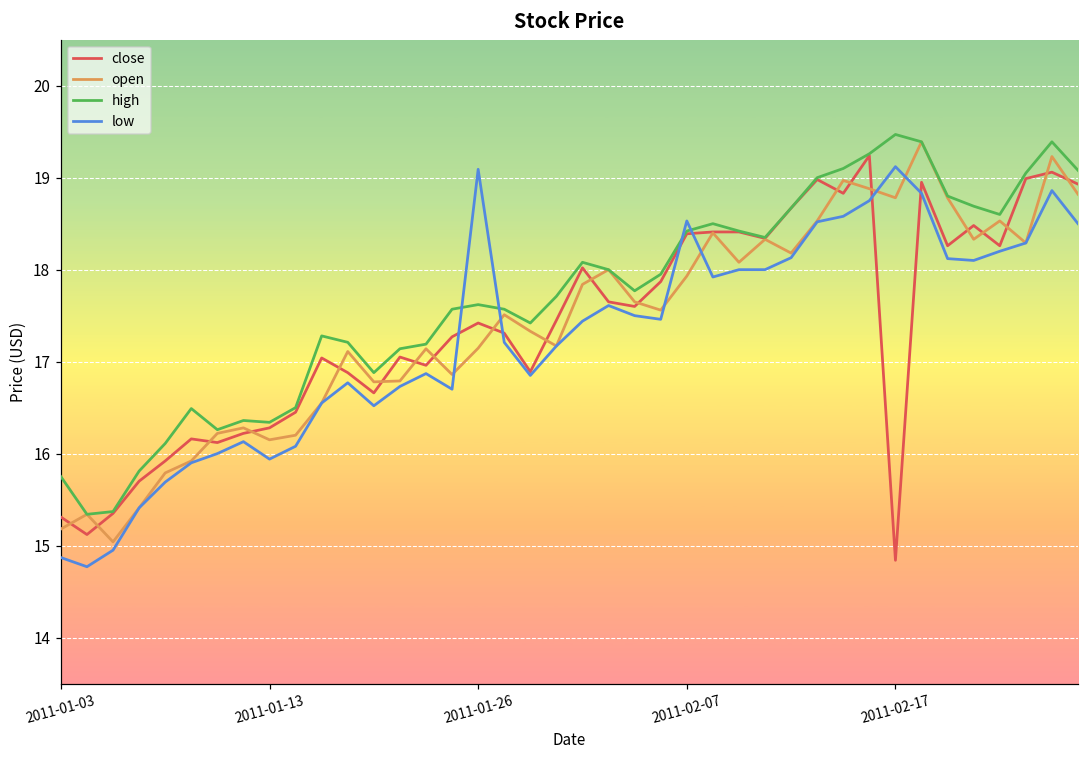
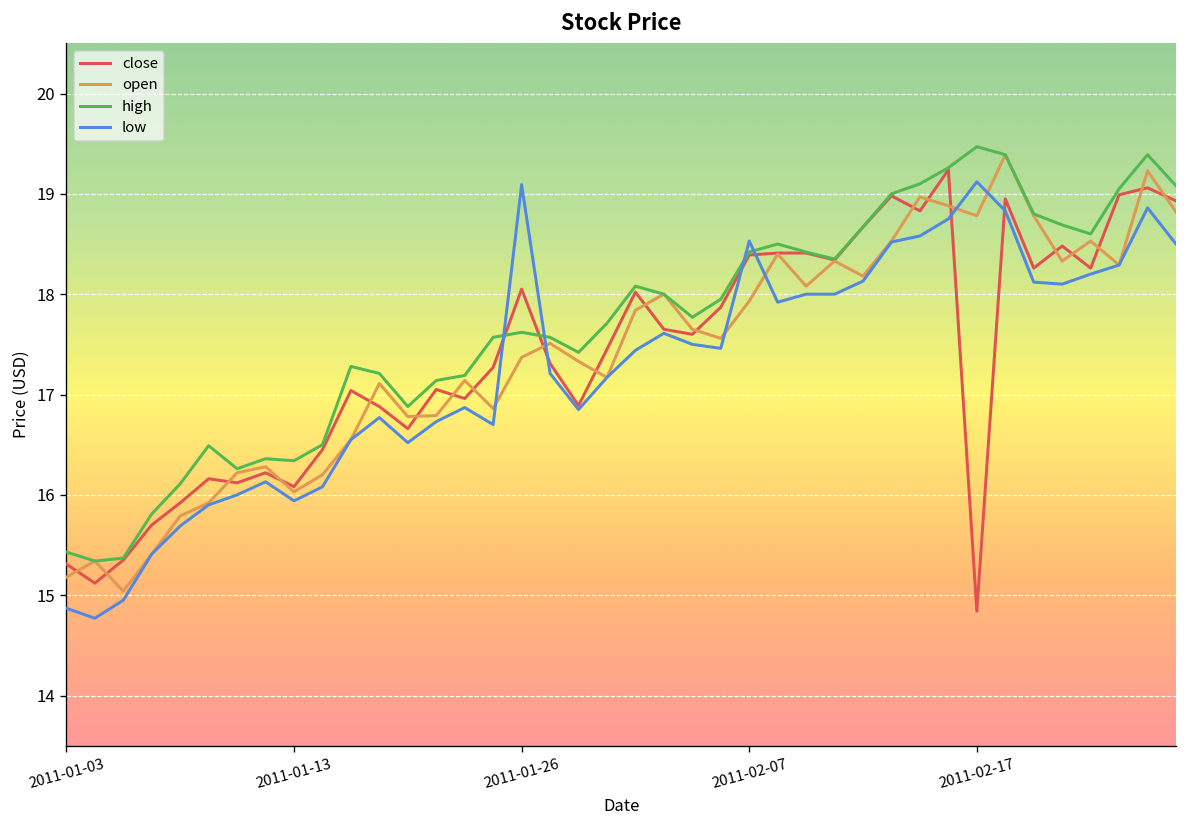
  {
    "close": {
      "2011-01-03": 15.3,
-     "2011-01-13": 16.3,
-     "2011-01-26": 17.4,
+     "2011-01-13": 16.1,
+     "2011-01-26": 18.1,
      "2011-02-17": 14.8
    },
    "open": {
      "2011-01-03": 15.2,
-     "2011-01-13": 16.2,
-     "2011-01-26": 17.1,
+     "2011-01-13": 16.0,
+     "2011-01-26": 17.4,
      "2011-02-07": 17.9,
      "2011-02-17": 18.8
    },
    "high": {
-     "2011-01-03": 15.8,
+     "2011-01-03": 15.4,
      "2011-01-13": 16.3,
      "2011-01-26": 17.6,
      "2011-02-17": 19.5
    },
    "low": {
      "2011-01-03": 14.9,
      "2011-01-13": 15.9,
      "2011-01-26": 19.1,
      "2011-02-07": 18.5,
      "2011-02-17": 19.1
    }
  }
